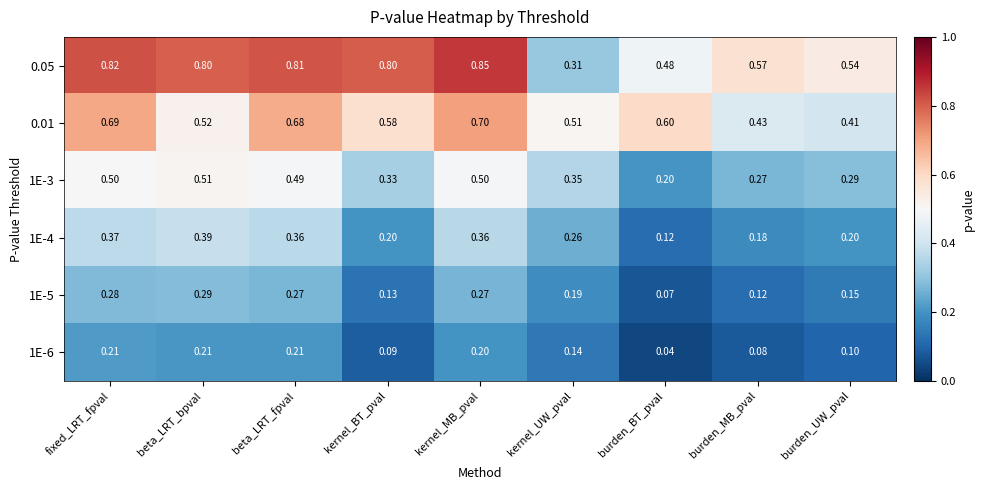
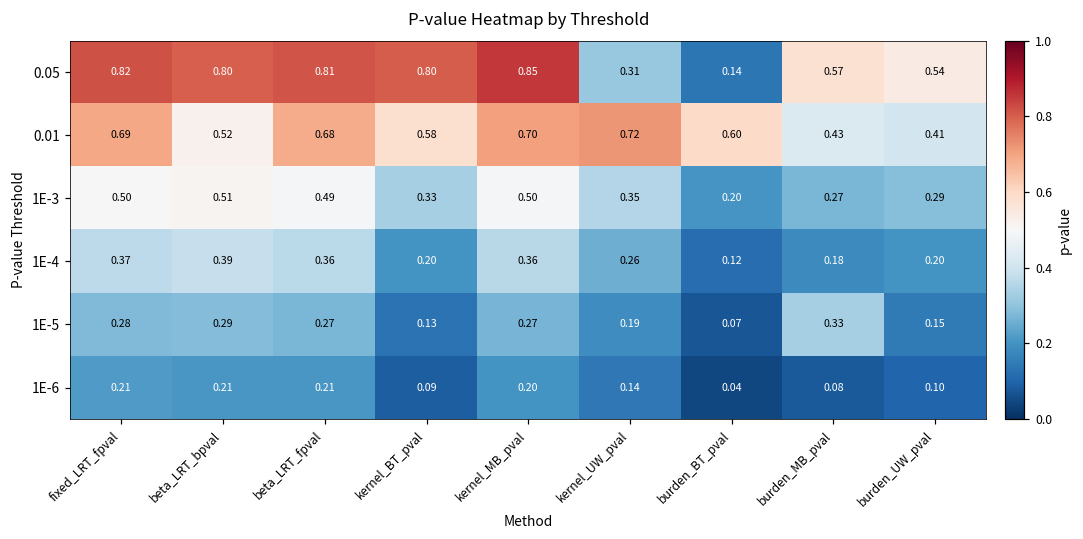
  {
    "0.05": {
      "fixed_LRT_fpval": 0.82,
      "beta_LRT_bpval": 0.80,
      "beta_LRT_fpval": 0.81,
      "kernel_BT_pval": 0.80,
      "kernel_MB_pval": 0.85,
      "kernel_UW_pval": 0.31,
-     "burden_BT_pval": 0.48,
+     "burden_BT_pval": 0.14,
      "burden_MB_pval": 0.57,
      "burden_UW_pval": 0.54
    },
    "0.01": {
      "fixed_LRT_fpval": 0.69,
      "beta_LRT_bpval": 0.52,
      "beta_LRT_fpval": 0.68,
      "kernel_BT_pval": 0.58,
      "kernel_MB_pval": 0.70,
-     "kernel_UW_pval": 0.51,
+     "kernel_UW_pval": 0.72,
      "burden_BT_pval": 0.60,
      "burden_MB_pval": 0.43,
      "burden_UW_pval": 0.41
    },
    "1E-3": {
      "fixed_LRT_fpval": 0.50,
      "beta_LRT_bpval": 0.51,
      "beta_LRT_fpval": 0.49,
      "kernel_BT_pval": 0.33,
      "kernel_MB_pval": 0.50,
      "kernel_UW_pval": 0.35,
      "burden_BT_pval": 0.20,
      "burden_MB_pval": 0.27,
      "burden_UW_pval": 0.29
    },
    "1E-4": {
      "fixed_LRT_fpval": 0.37,
      "beta_LRT_bpval": 0.39,
      "beta_LRT_fpval": 0.36,
      "kernel_BT_pval": 0.20,
      "kernel_MB_pval": 0.36,
      "kernel_UW_pval": 0.26,
      "burden_BT_pval": 0.12,
      "burden_MB_pval": 0.18,
      "burden_UW_pval": 0.20
    },
    "1E-5": {
      "fixed_LRT_fpval": 0.28,
      "beta_LRT_bpval": 0.29,
      "beta_LRT_fpval": 0.27,
      "kernel_BT_pval": 0.13,
      "kernel_MB_pval": 0.27,
      "kernel_UW_pval": 0.19,
      "burden_BT_pval": 0.07,
-     "burden_MB_pval": 0.12,
+     "burden_MB_pval": 0.33,
      "burden_UW_pval": 0.15
    },
    "1E-6": {
      "fixed_LRT_fpval": 0.21,
      "beta_LRT_bpval": 0.21,
      "beta_LRT_fpval": 0.21,
      "kernel_BT_pval": 0.09,
      "kernel_MB_pval": 0.20,
      "kernel_UW_pval": 0.14,
      "burden_BT_pval": 0.04,
      "burden_MB_pval": 0.08,
      "burden_UW_pval": 0.10
    }
  }
